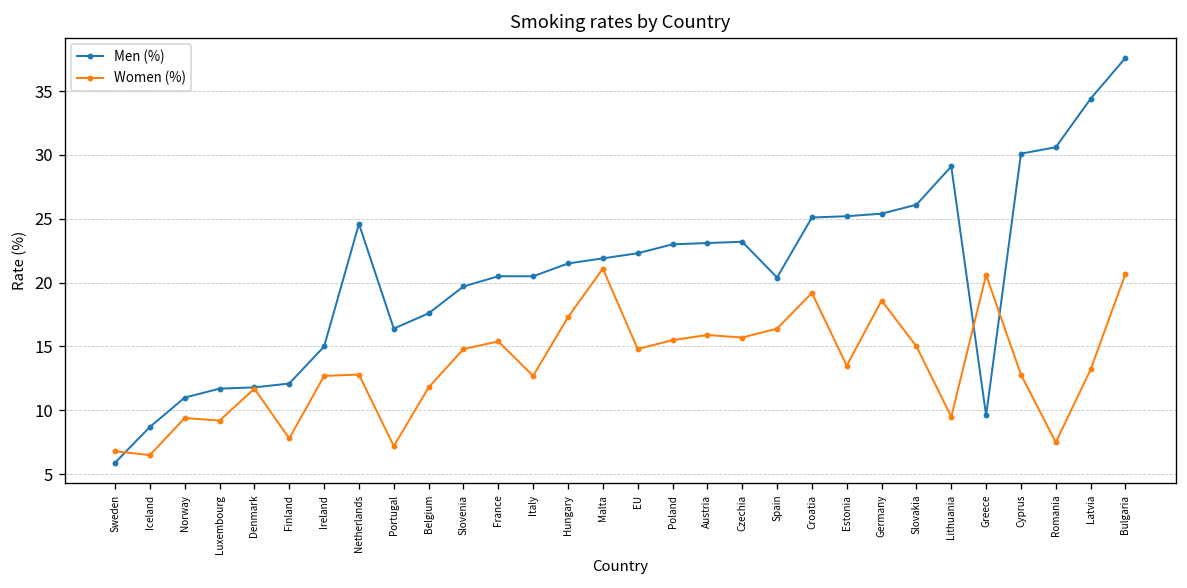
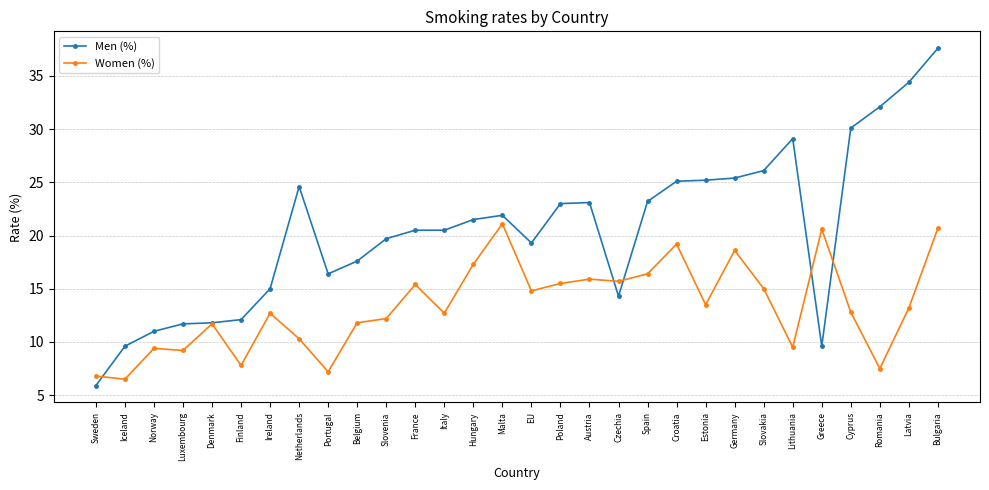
  {
    "Men (%)": {
      "Sweden": 5.9,
-     "Iceland": 8.7,
+     "Iceland": 9.6,
      "Norway": 11.0,
      "Luxembourg": 11.7,
      "Finland": 12.1,
      "Ireland": 15.0,
      "Netherlands": 24.6,
      "Portugal": 16.4,
      "Belgium": 17.6,
      "Slovenia": 19.7,
      "France": 20.5,
      "Italy": 20.5,
      "Hungary": 21.5,
      "Malta": 21.9,
-     "EU": 22.3,
+     "EU": 19.3,
      "Poland": 23.0,
      "Austria": 23.1,
-     "Czechia": 23.2,
-     "Spain": 20.4,
+     "Czechia": 14.3,
+     "Spain": 23.2,
      "Croatia": 25.1,
      "Estonia": 25.2,
      "Germany": 25.4,
      "Slovakia": 26.1,
      "Lithuania": 29.1,
      "Greece": 9.6,
      "Cyprus": 30.1,
-     "Romania": 30.6,
+     "Romania": 32.1,
      "Latvia": 34.4,
      "Bulgaria": 37.6
    },
    "Women (%)": {
      "Sweden": 6.8,
      "Iceland": 6.5,
      "Norway": 9.4,
      "Luxembourg": 9.2,
      "Finland": 7.8,
      "Ireland": 12.7,
-     "Netherlands": 12.8,
+     "Netherlands": 10.3,
      "Portugal": 7.2,
      "Belgium": 11.8,
-     "Slovenia": 14.8,
+     "Slovenia": 12.2,
      "France": 15.4,
      "Italy": 12.7,
      "Hungary": 17.3,
      "Malta": 21.1,
      "EU": 14.8,
      "Poland": 15.5,
      "Austria": 15.9,
      "Czechia": 15.7,
      "Spain": 16.4,
      "Croatia": 19.2,
      "Estonia": 13.5,
      "Germany": 18.6,
      "Slovakia": 15.0,
      "Lithuania": 9.5,
      "Greece": 20.6,
      "Cyprus": 12.8,
      "Romania": 7.5,
      "Latvia": 13.2,
      "Bulgaria": 20.7
    }
  }
